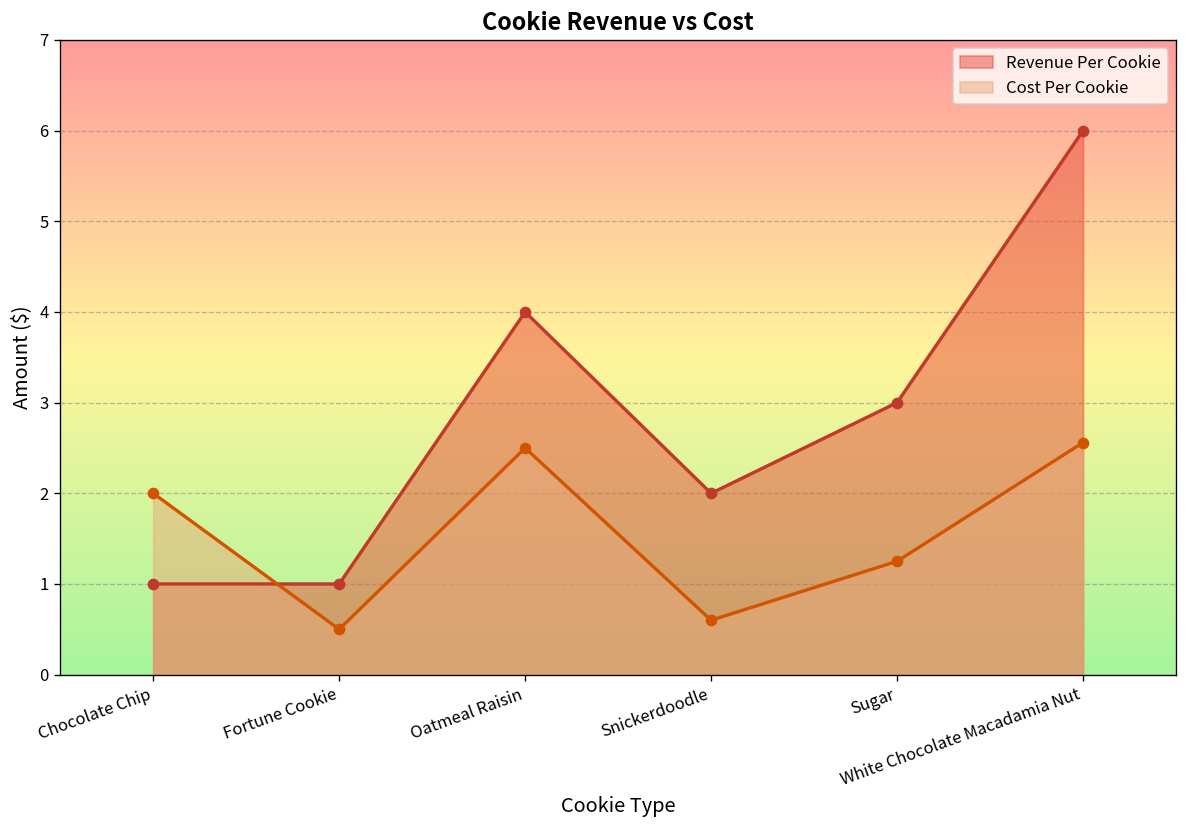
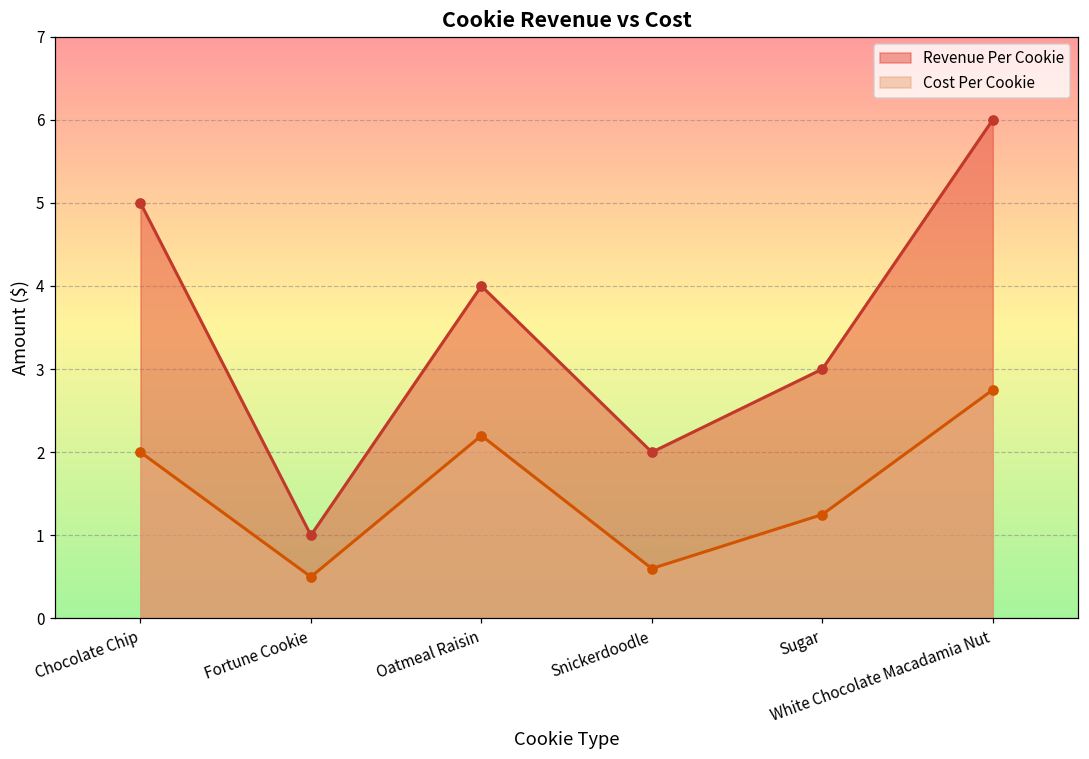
  {
    "Revenue Per Cookie": {
-     "Chocolate Chip": 1,
+     "Chocolate Chip": 5,
      "Fortune Cookie": 1,
      "Oatmeal Raisin": 4,
      "Snickerdoodle": 2,
      "Sugar": 3,
      "White Chocolate Macadamia Nut": 6
    },
    "Cost Per Cookie": {
      "Chocolate Chip": 2.0,
      "Fortune Cookie": 0.5,
-     "Oatmeal Raisin": 2.5,
+     "Oatmeal Raisin": 2.2,
      "Snickerdoodle": 0.6,
      "Sugar": 1.3,
-     "White Chocolate Macadamia Nut": 2.6
+     "White Chocolate Macadamia Nut": 2.8
    }
  }
